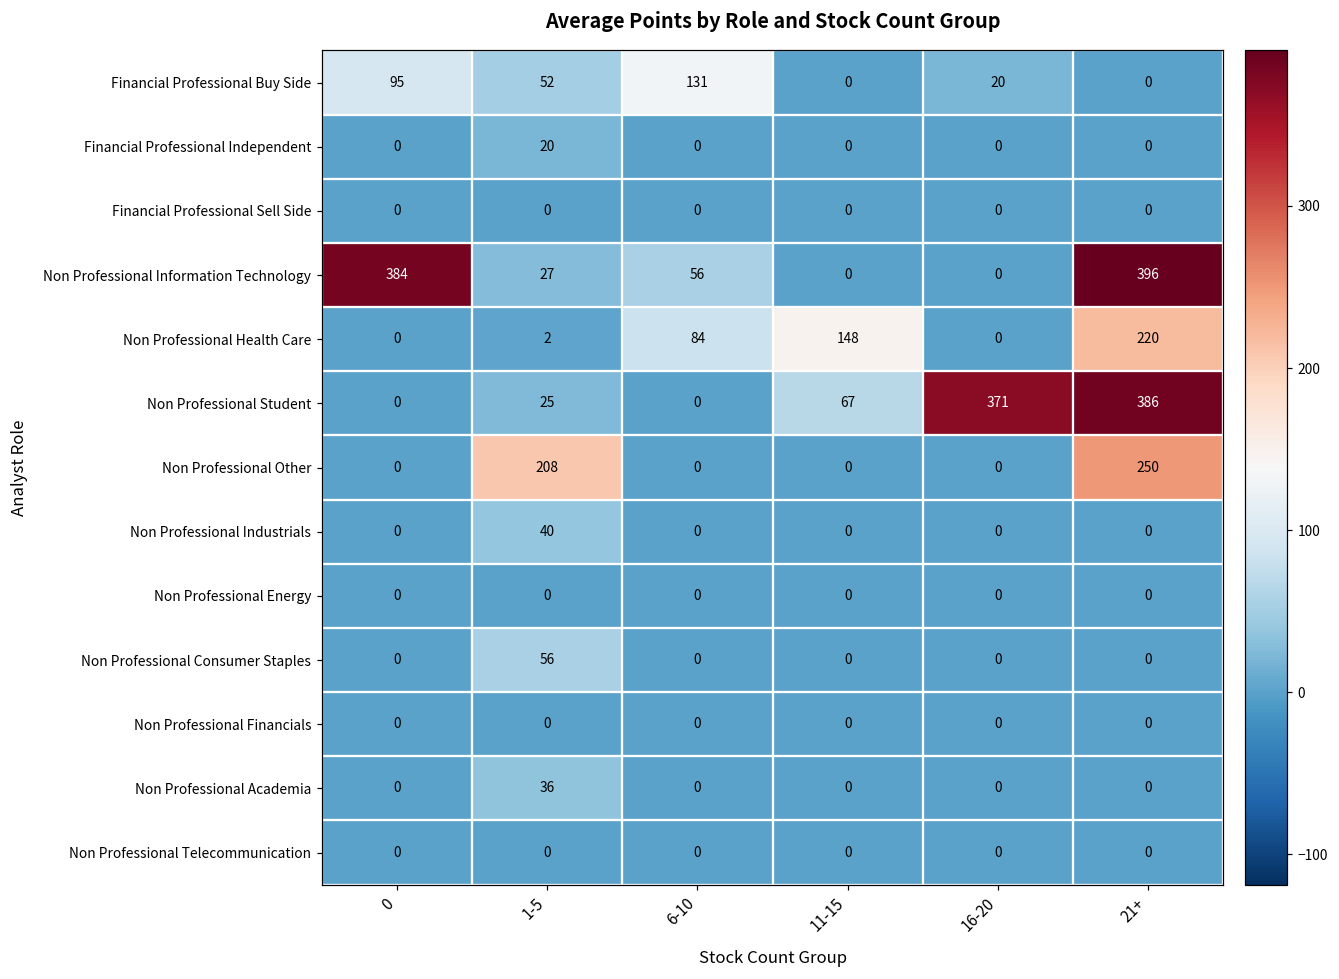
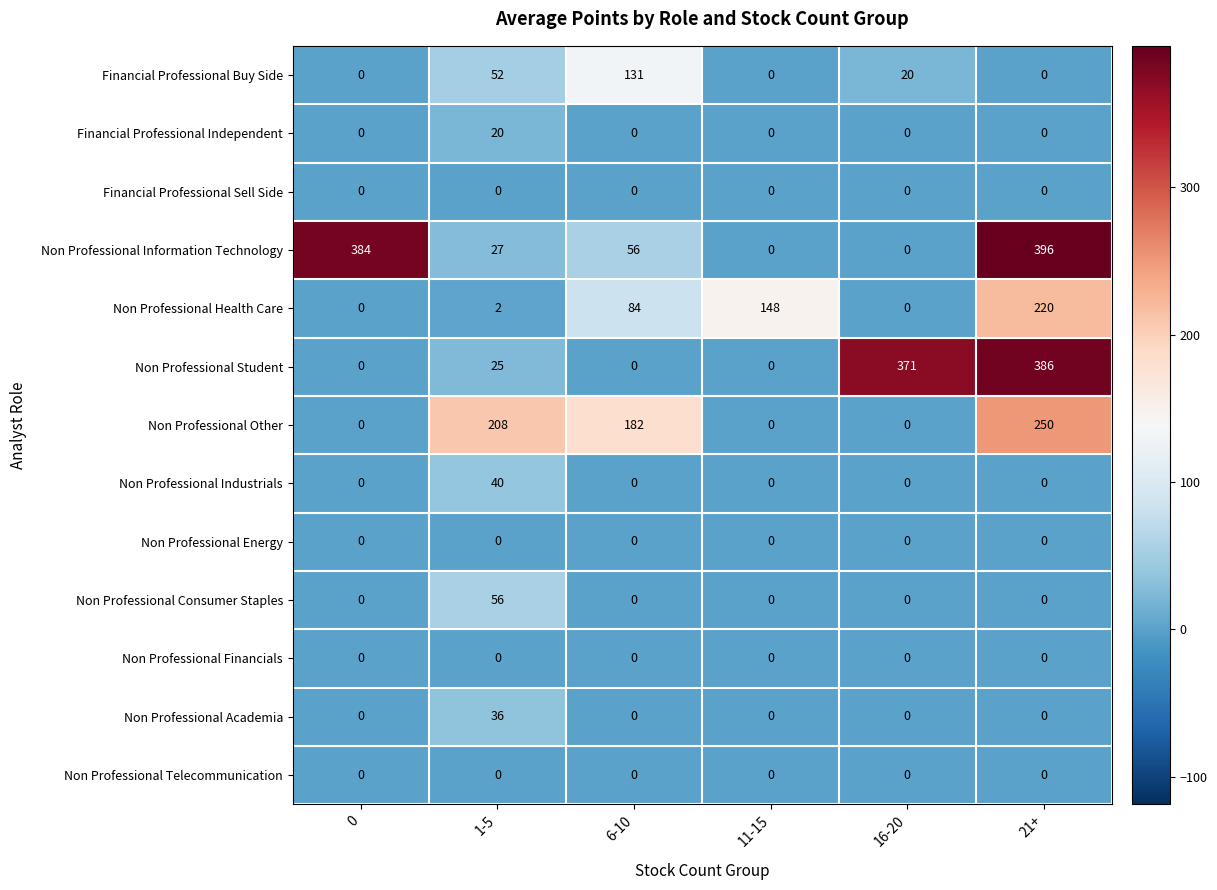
  {
    "Financial Professional Buy Side": {
-     "0": 95,
+     "0": 0,
      "1-5": 52,
      "6-10": 131,
      "11-15": 0,
      "16-20": 20,
      "21+": 0
    },
    "Financial Professional Independent": {
      "0": 0,
      "1-5": 20,
      "6-10": 0,
      "11-15": 0,
      "16-20": 0,
      "21+": 0
    },
    "Financial Professional Sell Side": {
      "0": 0,
      "1-5": 0,
      "6-10": 0,
      "11-15": 0,
      "16-20": 0,
      "21+": 0
    },
    "Non Professional Information Technology": {
      "0": 384,
      "1-5": 27,
      "6-10": 56,
      "11-15": 0,
      "16-20": 0,
      "21+": 396
    },
    "Non Professional Health Care": {
      "0": 0,
      "1-5": 2,
      "6-10": 84,
      "11-15": 148,
      "16-20": 0,
      "21+": 220
    },
    "Non Professional Student": {
      "0": 0,
      "1-5": 25,
      "6-10": 0,
-     "11-15": 67,
+     "11-15": 0,
      "16-20": 371,
      "21+": 386
    },
    "Non Professional Other": {
      "0": 0,
      "1-5": 208,
-     "6-10": 0,
+     "6-10": 182,
      "11-15": 0,
      "16-20": 0,
      "21+": 250
    },
    "Non Professional Industrials": {
      "0": 0,
      "1-5": 40,
      "6-10": 0,
      "11-15": 0,
      "16-20": 0,
      "21+": 0
    },
    "Non Professional Energy": {
      "0": 0,
      "1-5": 0,
      "6-10": 0,
      "11-15": 0,
      "16-20": 0,
      "21+": 0
    },
    "Non Professional Consumer Staples": {
      "0": 0,
      "1-5": 56,
      "6-10": 0,
      "11-15": 0,
      "16-20": 0,
      "21+": 0
    },
    "Non Professional Financials": {
      "0": 0,
      "1-5": 0,
      "6-10": 0,
      "11-15": 0,
      "16-20": 0,
      "21+": 0
    },
    "Non Professional Academia": {
      "0": 0,
      "1-5": 36,
      "6-10": 0,
      "11-15": 0,
      "16-20": 0,
      "21+": 0
    },
    "Non Professional Telecommunication": {
      "0": 0,
      "1-5": 0,
      "6-10": 0,
      "11-15": 0,
      "16-20": 0,
      "21+": 0
    }
  }
